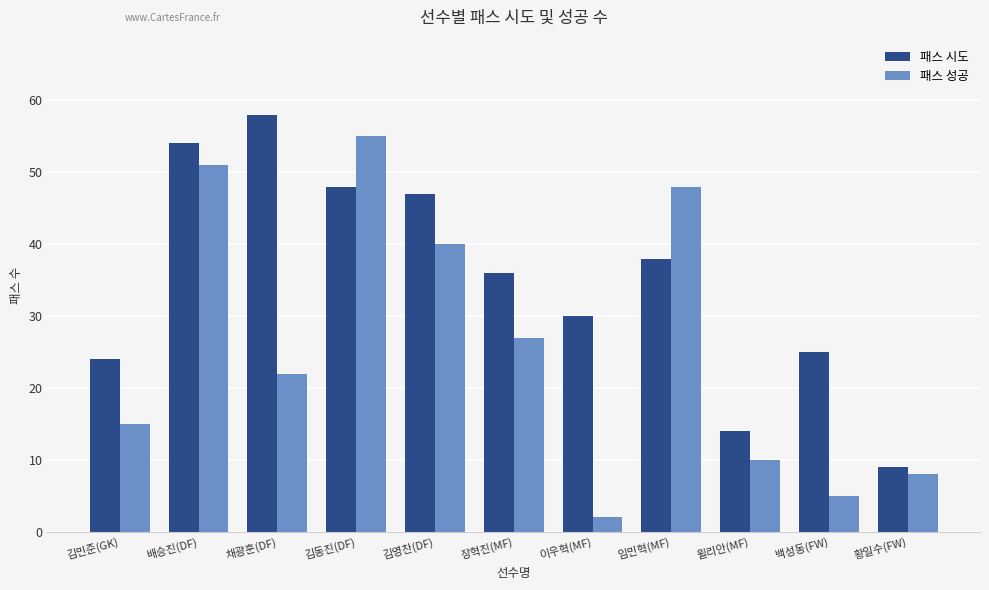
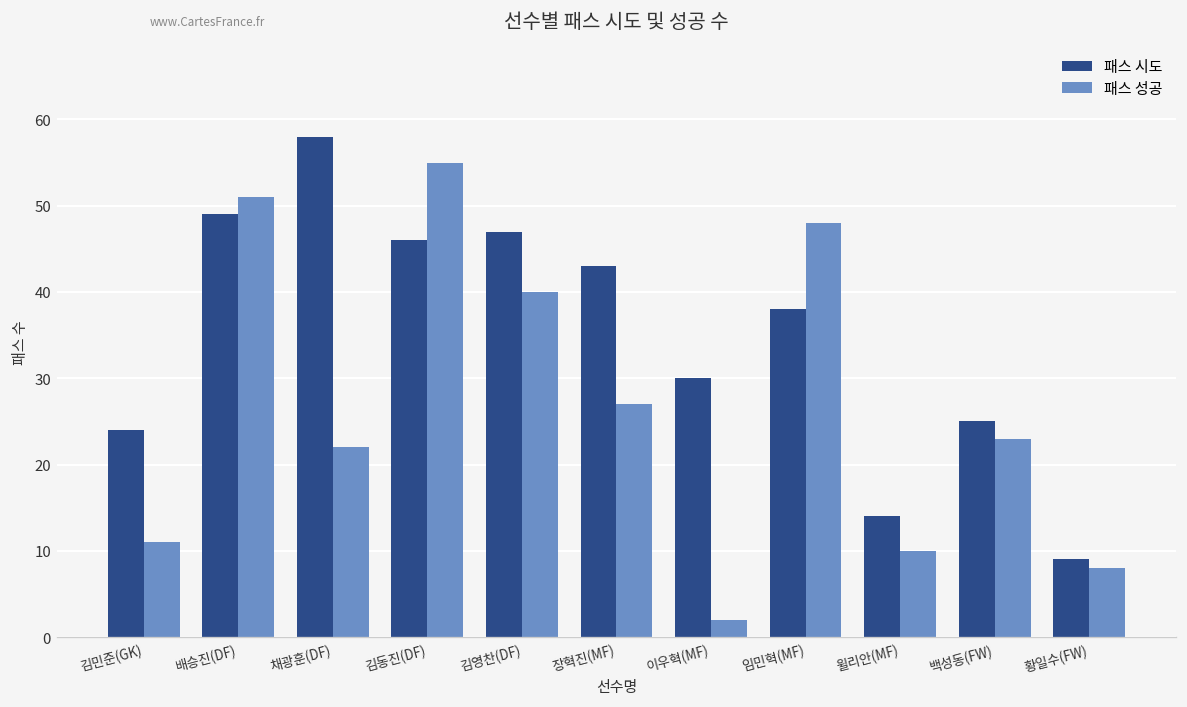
  {
    "패스 시도": {
      "김민준(GK)": 24,
-     "배승진(DF)": 54,
+     "배승진(DF)": 49,
      "채광훈(DF)": 58,
-     "김동진(DF)": 48,
+     "김동진(DF)": 46,
      "김영찬(DF)": 47,
-     "장혁진(MF)": 36,
+     "장혁진(MF)": 43,
      "이우혁(MF)": 30,
      "임민혁(MF)": 38,
      "윌리안(MF)": 14,
      "백성동(FW)": 25,
      "황일수(FW)": 9
    },
    "패스 성공": {
-     "김민준(GK)": 15,
+     "김민준(GK)": 11,
      "배승진(DF)": 51,
      "채광훈(DF)": 22,
      "김동진(DF)": 55,
      "김영찬(DF)": 40,
      "장혁진(MF)": 27,
      "이우혁(MF)": 2,
      "임민혁(MF)": 48,
      "윌리안(MF)": 10,
-     "백성동(FW)": 5,
+     "백성동(FW)": 23,
      "황일수(FW)": 8
    }
  }
